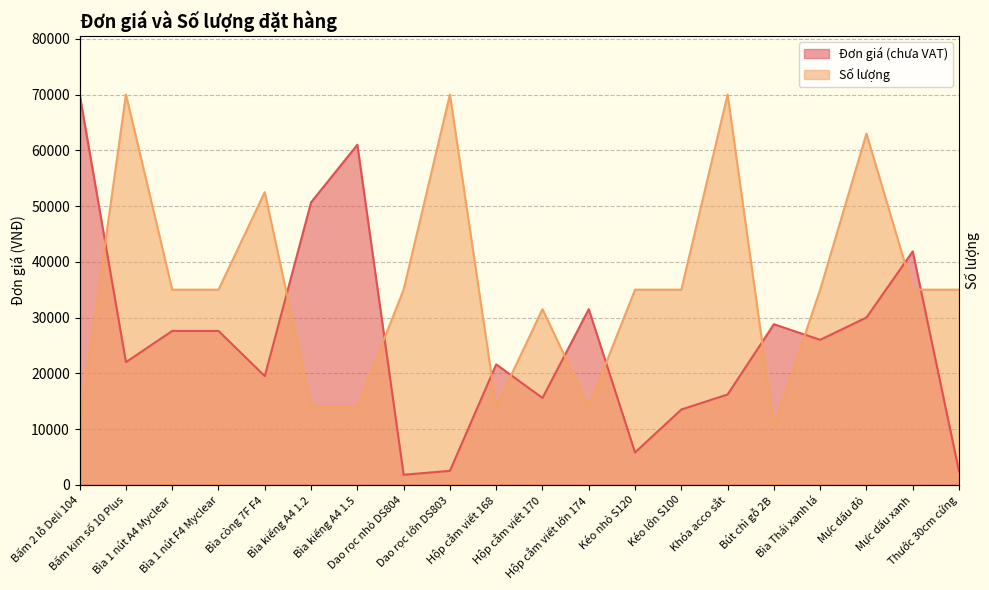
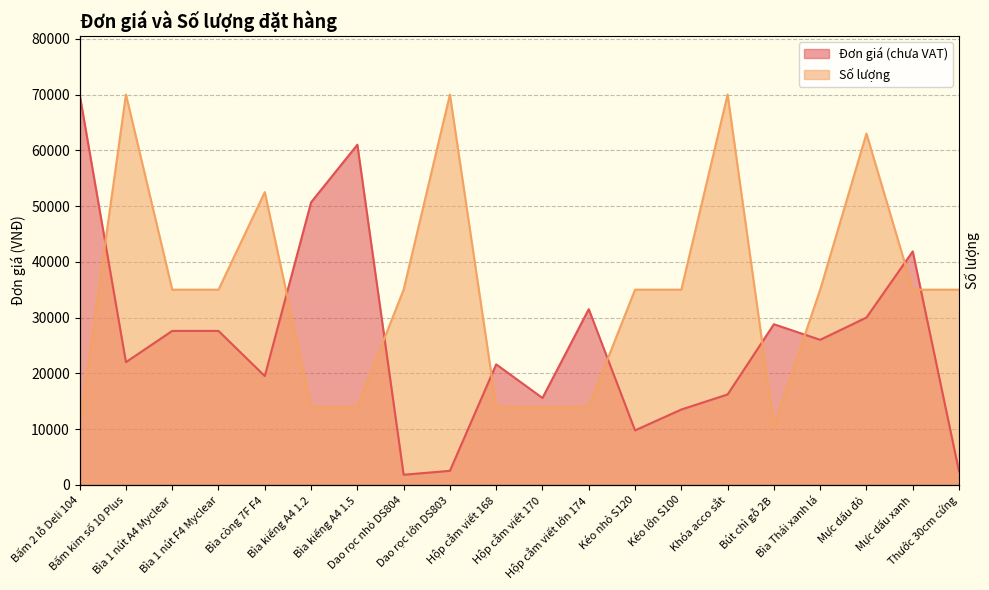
  {
    "Đơn giá (chưa VAT)": {
      "Bấm 2 lỗ Deli 104": 70000,
      "Bấm kim số 10 Plus": 22000,
      "Bìa 1 nút A4 Myclear": 28000,
      "Bìa 1 nút F4 Myclear": 28000,
      "Bìa còng 7F F4": 20000,
      "Bìa kiếng A4 1.2": 51000,
      "Bìa kiếng A4 1.5": 61000,
      "Dao rọc nhỏ DS804": 2000,
      "Dao rọc lớn DS803": 3000,
      "Hộp cắm viết 168": 22000,
      "Hộp cắm viết 170": 16000,
      "Hộp cắm viết lớn 174": 32000,
-     "Kéo nhỏ S120": 6000,
+     "Kéo nhỏ S120": 10000,
      "Kéo lớn S100": 14000,
      "Khóa acco sắt": 16000,
      "Bút chì gỗ 2B": 29000,
      "Bìa Thái xanh lá": 26000,
      "Mực dấu đỏ": 30000,
      "Mực dấu xanh": 42000,
      "Thước 30cm cứng": 2000
    },
    "Số lượng": {
      "Bấm 2 lỗ Deli 104": 11000,
      "Bấm kim số 10 Plus": 70000,
      "Bìa 1 nút A4 Myclear": 35000,
      "Bìa 1 nút F4 Myclear": 35000,
      "Bìa còng 7F F4": 53000,
      "Bìa kiếng A4 1.2": 14000,
      "Bìa kiếng A4 1.5": 14000,
      "Dao rọc nhỏ DS804": 35000,
      "Dao rọc lớn DS803": 70000,
      "Hộp cắm viết 168": 14000,
-     "Hộp cắm viết 170": 32000,
+     "Hộp cắm viết 170": 14000,
      "Hộp cắm viết lớn 174": 14000,
      "Kéo nhỏ S120": 35000,
      "Kéo lớn S100": 35000,
      "Khóa acco sắt": 70000,
      "Bút chì gỗ 2B": 11000,
      "Bìa Thái xanh lá": 35000,
      "Mực dấu đỏ": 63000,
      "Mực dấu xanh": 35000,
      "Thước 30cm cứng": 35000
    }
  }
